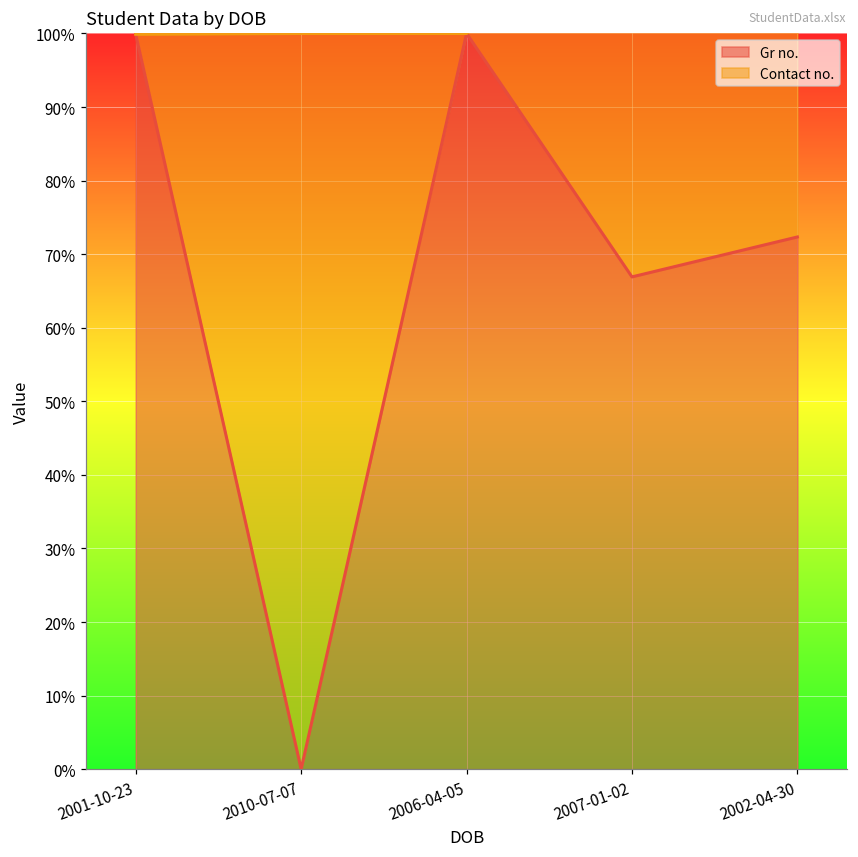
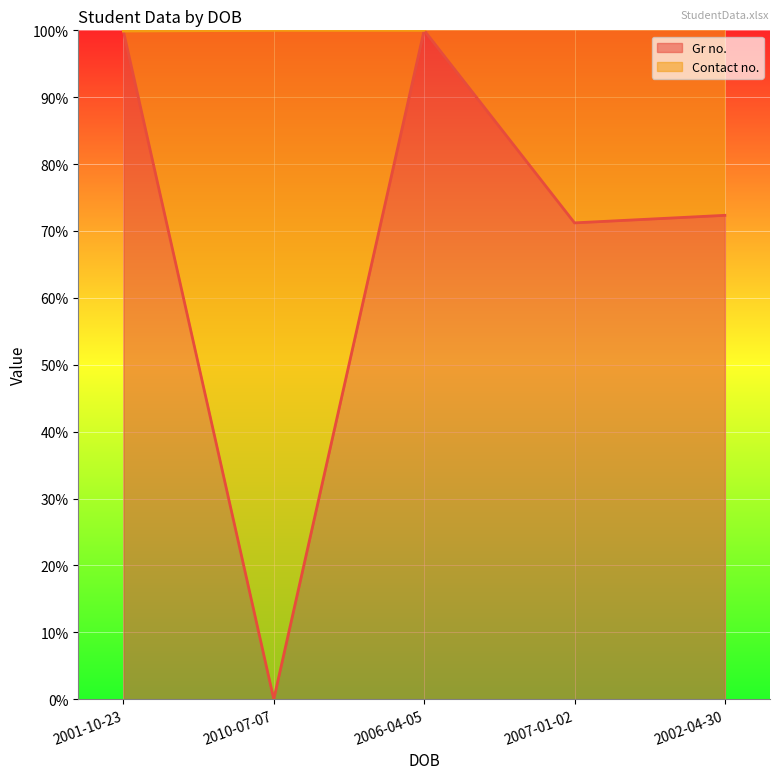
  {
    "Gr no.": {
      "2010-07-07": "0%",
-     "2007-01-02": "67%",
+     "2007-01-02": "71%",
      "2002-04-30": "72%"
    },
    "Contact no.": {
      "2010-07-07": "100%"
    }
  }
